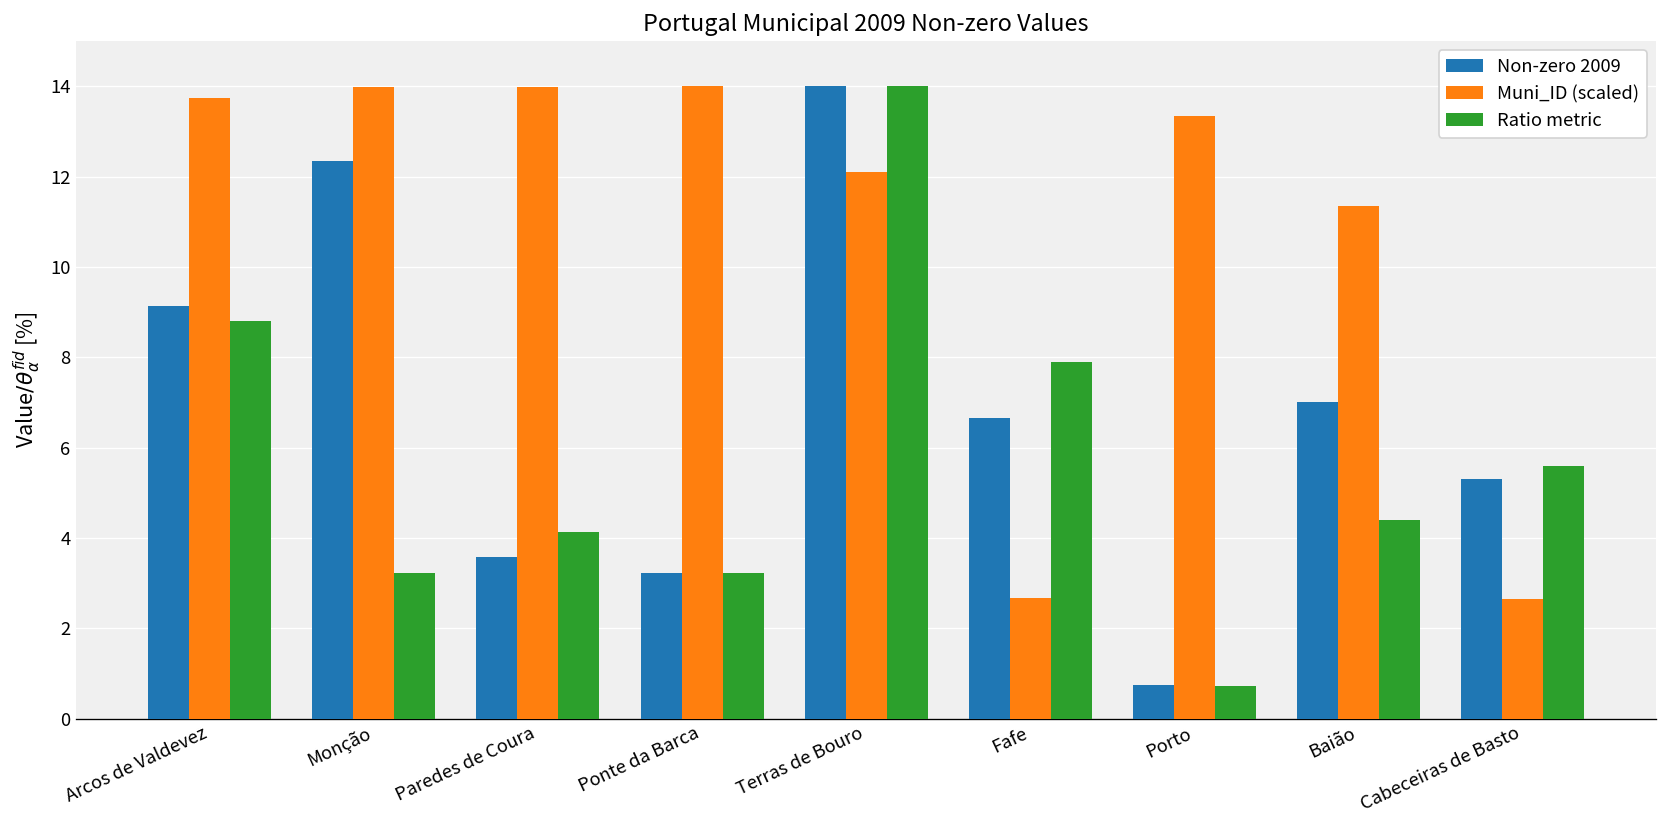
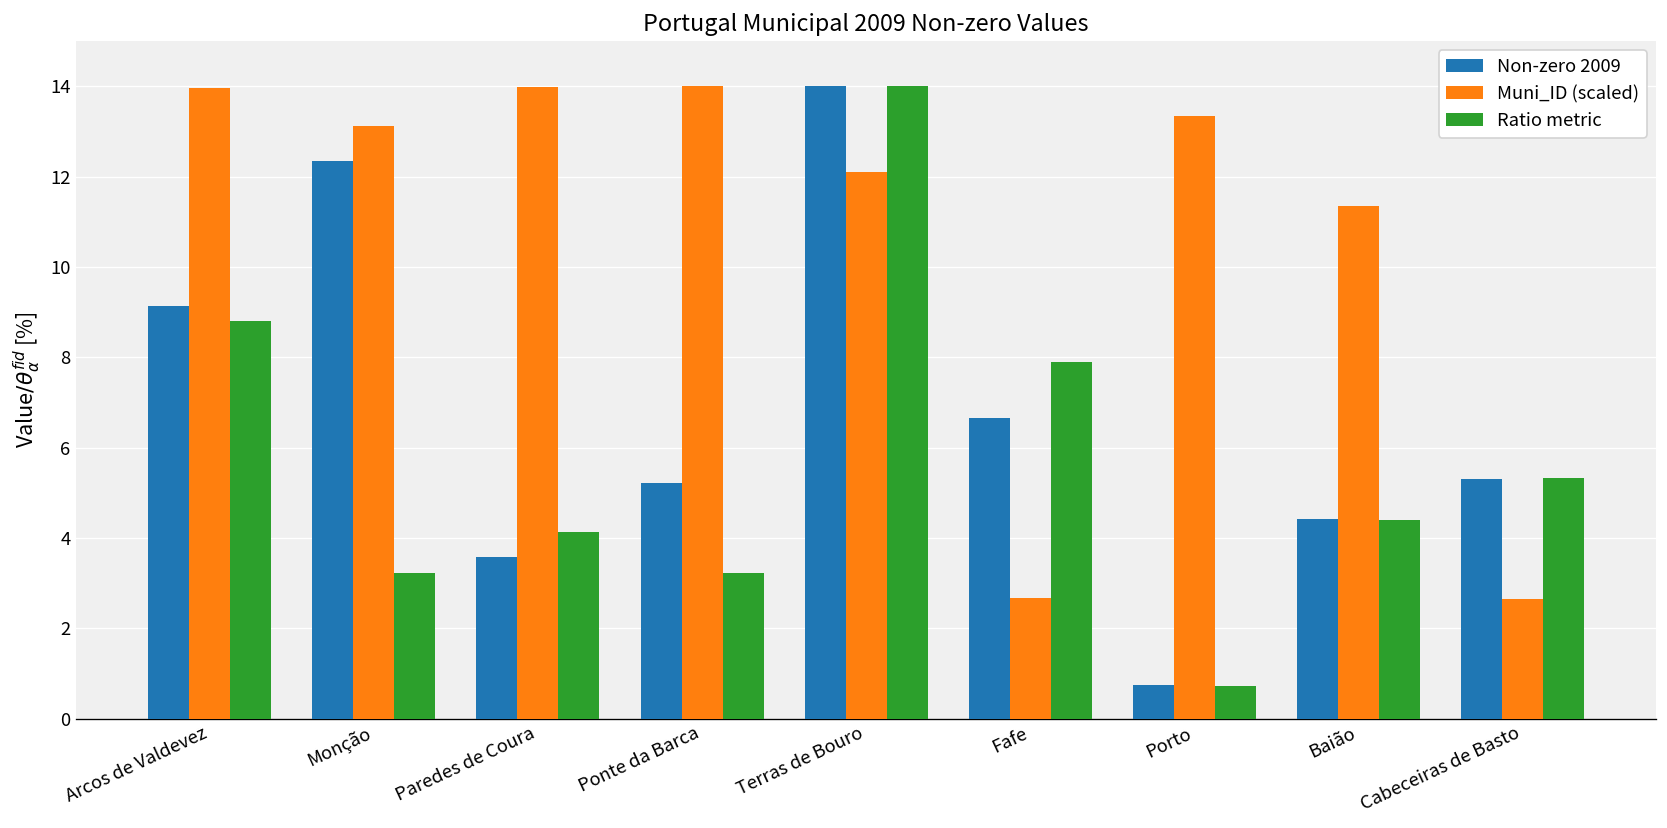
  {
    "Non-zero 2009": {
      "Arcos de Valdevez": 9.1,
      "Monção": 12.3,
      "Paredes de Coura": 3.6,
-     "Ponte da Barca": 3.2,
+     "Ponte da Barca": 5.2,
      "Terras de Bouro": 14.0,
      "Fafe": 6.7,
      "Porto": 0.8,
-     "Baião": 7.0,
+     "Baião": 4.4,
      "Cabeceiras de Basto": 5.3
    },
    "Muni_ID (scaled)": {
-     "Arcos de Valdevez": 13.7,
-     "Monção": 14.0,
+     "Arcos de Valdevez": 14.0,
+     "Monção": 13.1,
      "Paredes de Coura": 14.0,
      "Ponte da Barca": 14.0,
      "Terras de Bouro": 12.1,
      "Fafe": 2.7,
      "Porto": 13.4,
      "Baião": 11.3,
      "Cabeceiras de Basto": 2.7
    },
    "Ratio metric": {
      "Arcos de Valdevez": 8.8,
      "Monção": 3.2,
      "Paredes de Coura": 4.1,
      "Ponte da Barca": 3.2,
      "Terras de Bouro": 14.0,
      "Fafe": 7.9,
      "Porto": 0.7,
      "Baião": 4.4,
-     "Cabeceiras de Basto": 5.6
+     "Cabeceiras de Basto": 5.3
    }
  }
